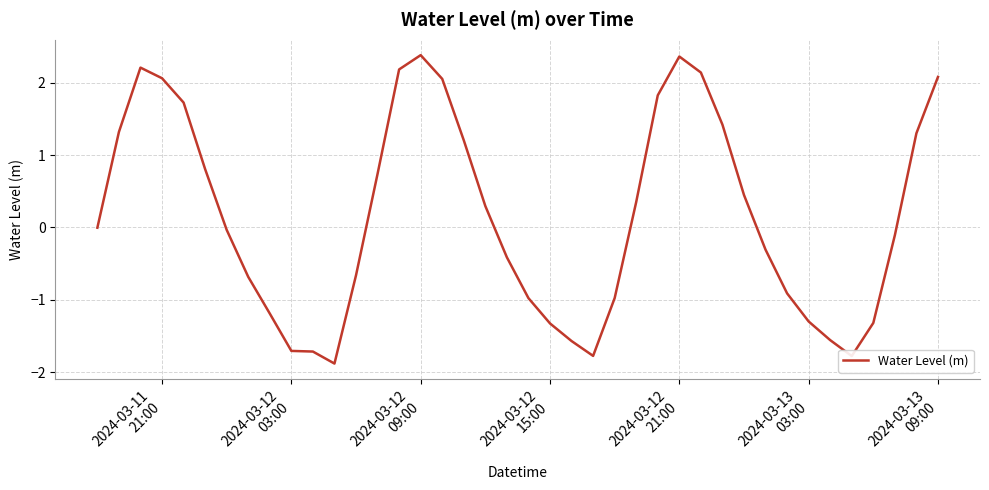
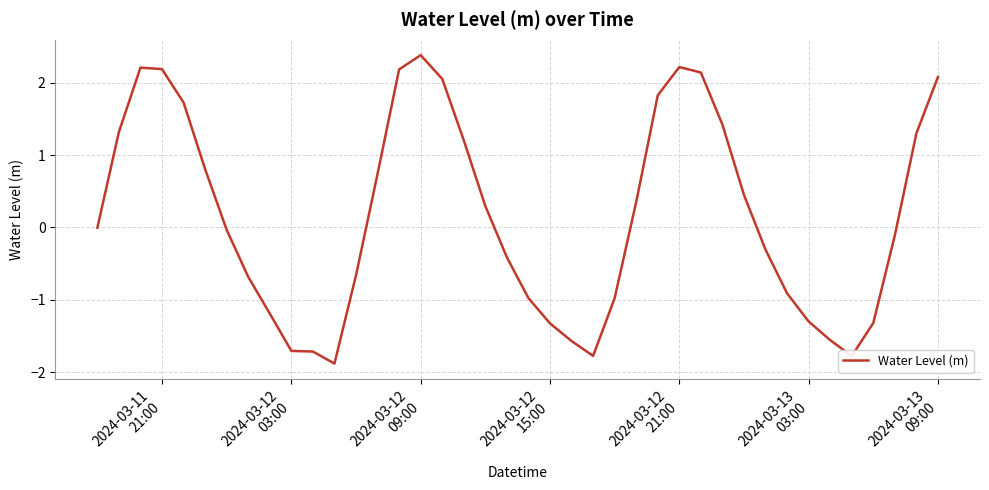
  {
-   "2024-03-11 21:00": 2.1,
+   "2024-03-11 21:00": 2.2,
    "2024-03-12 03:00": -1.7,
    "2024-03-12 09:00": 2.4,
    "2024-03-12 15:00": -1.3,
-   "2024-03-12 21:00": 2.4,
+   "2024-03-12 21:00": 2.2,
    "2024-03-13 03:00": -1.3,
    "2024-03-13 09:00": 2.1
  }
